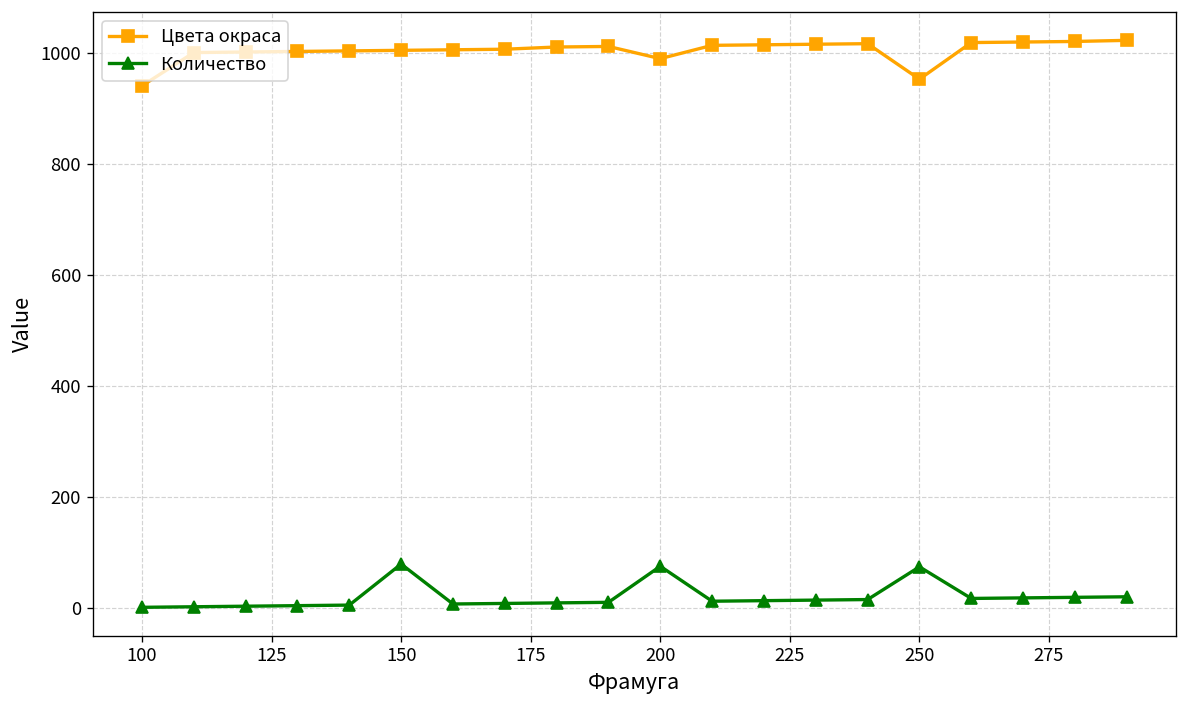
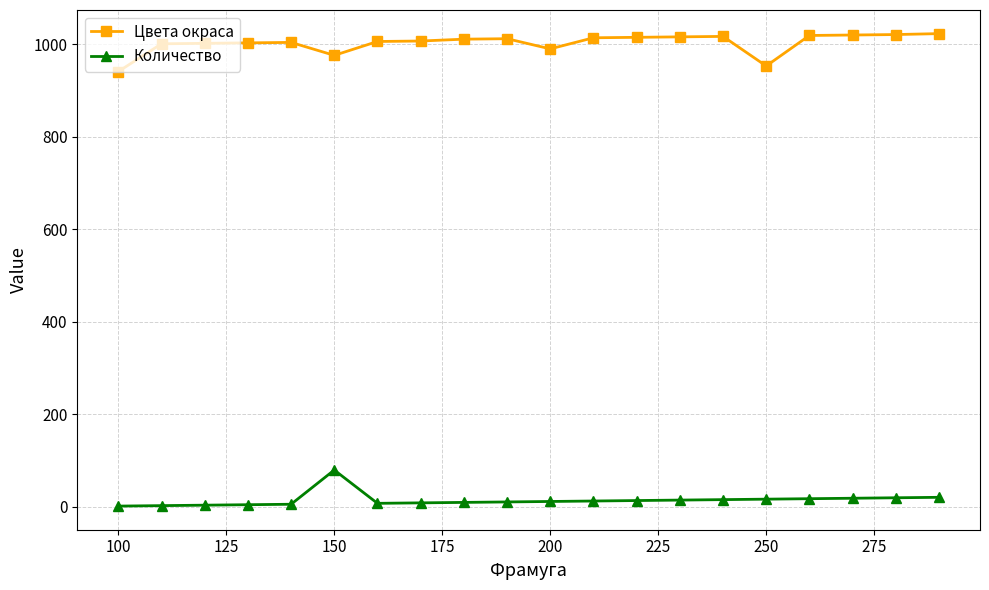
  {
    "Цвета окраса": {
-     "150": 1010,
+     "150": 980,
      "200": 990,
      "250": 950
    },
    "Количество": {
      "100": 0,
      "150": 80,
-     "200": 80,
-     "250": 70
+     "200": 10,
+     "250": 20
    }
  }
